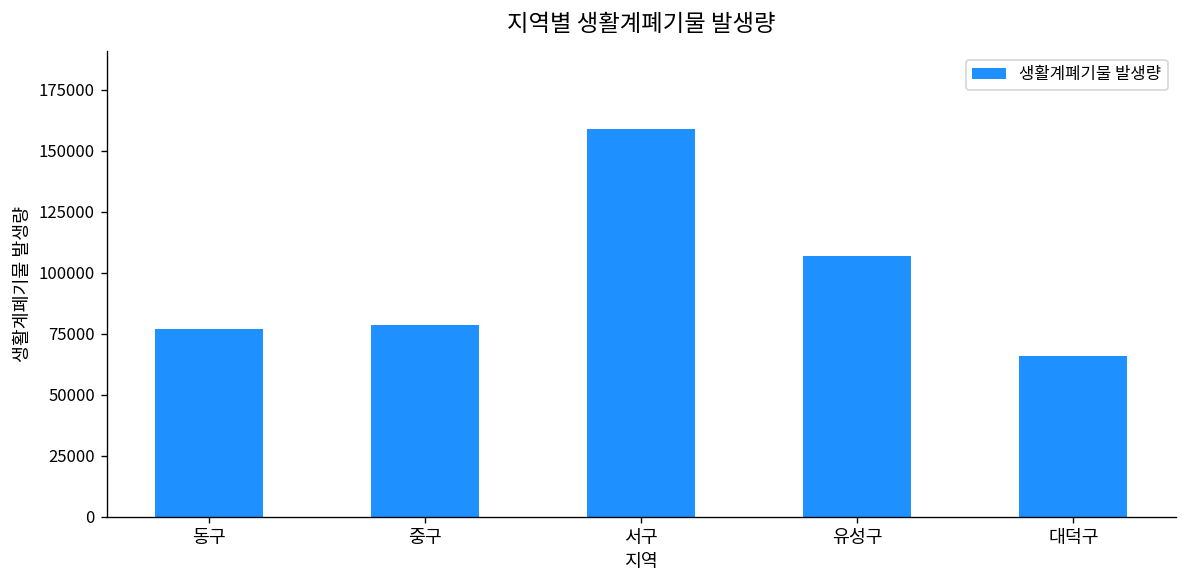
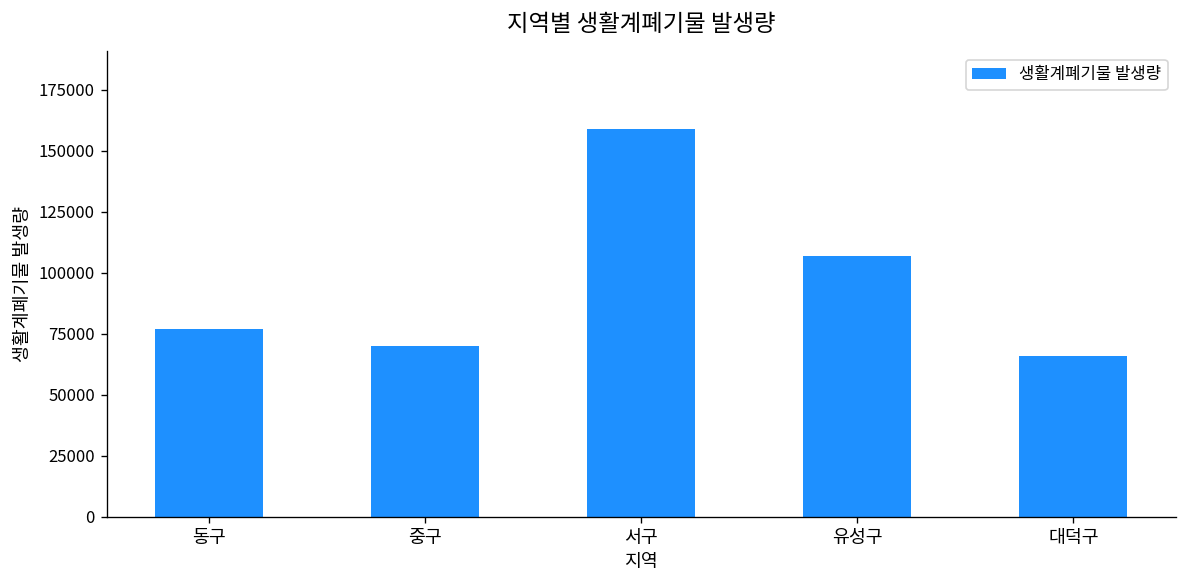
  {
    "동구": 77000,
-   "중구": 79000,
+   "중구": 70000,
    "서구": 159000,
    "유성구": 107000,
    "대덕구": 66000
  }
